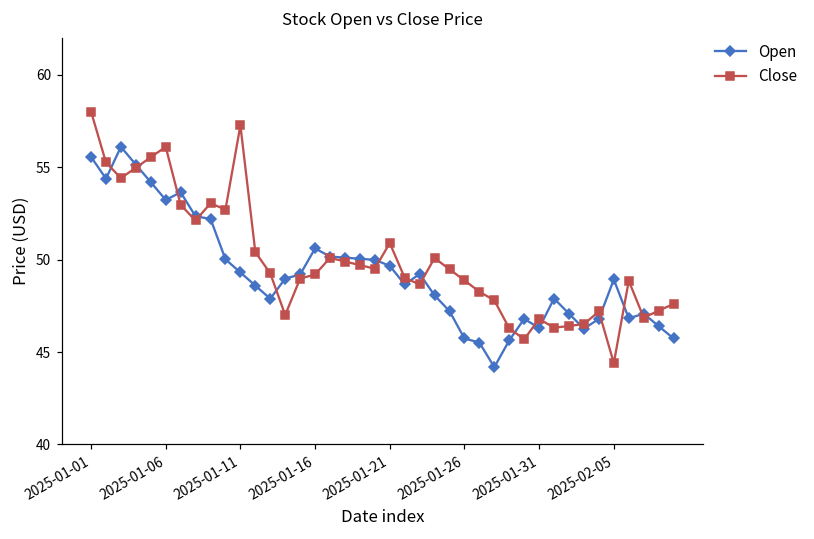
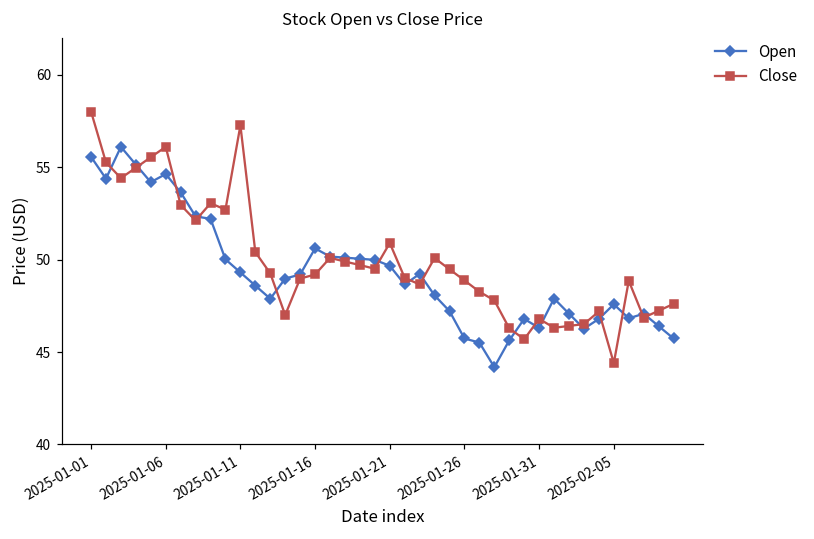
  {
    "Open": {
      "2025-01-01": 55.6,
-     "2025-01-06": 53.2,
+     "2025-01-06": 54.6,
      "2025-01-11": 49.3,
      "2025-01-16": 50.6,
      "2025-01-21": 49.7,
      "2025-01-26": 45.7,
      "2025-01-31": 46.3,
-     "2025-02-05": 48.9
+     "2025-02-05": 47.6
    },
    "Close": {
      "2025-01-01": 58.0,
      "2025-01-06": 56.1,
      "2025-01-11": 57.3,
      "2025-01-16": 49.2,
      "2025-01-21": 50.9,
      "2025-01-26": 48.9,
      "2025-01-31": 46.8,
      "2025-02-05": 44.4
    }
  }
